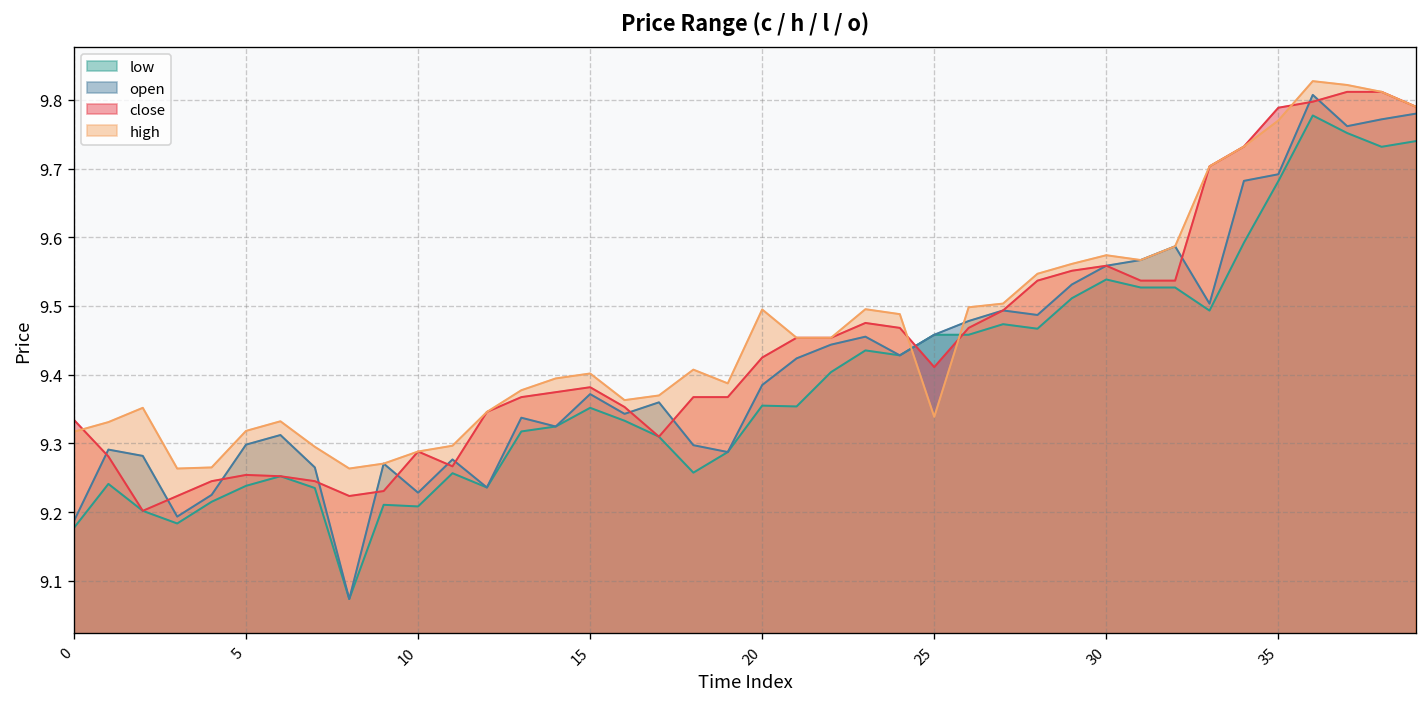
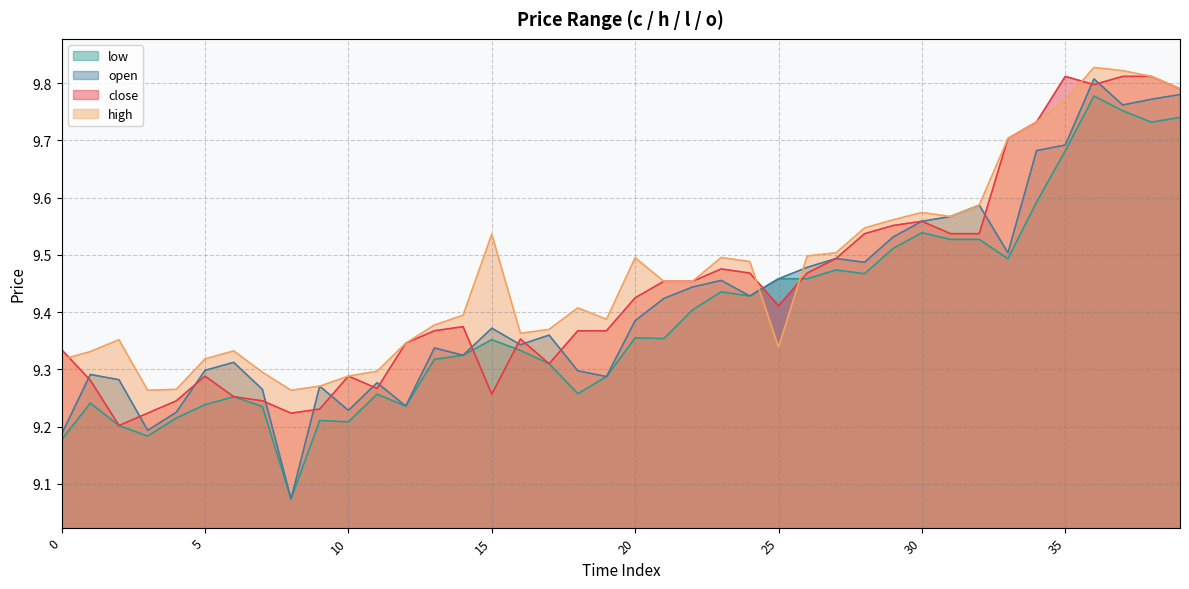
  {
    "close": {
      "0": 9.33,
-     "5": 9.25,
-     "15": 9.38,
+     "5": 9.29,
+     "15": 9.26,
      "20": 9.42,
      "25": 9.41,
-     "35": 9.79
+     "35": 9.81
    },
    "high": {
      "0": 9.32,
      "5": 9.32,
-     "15": 9.40,
+     "15": 9.54,
      "20": 9.49,
      "25": 9.34,
      "30": 9.57,
      "35": 9.77
    }
  }
